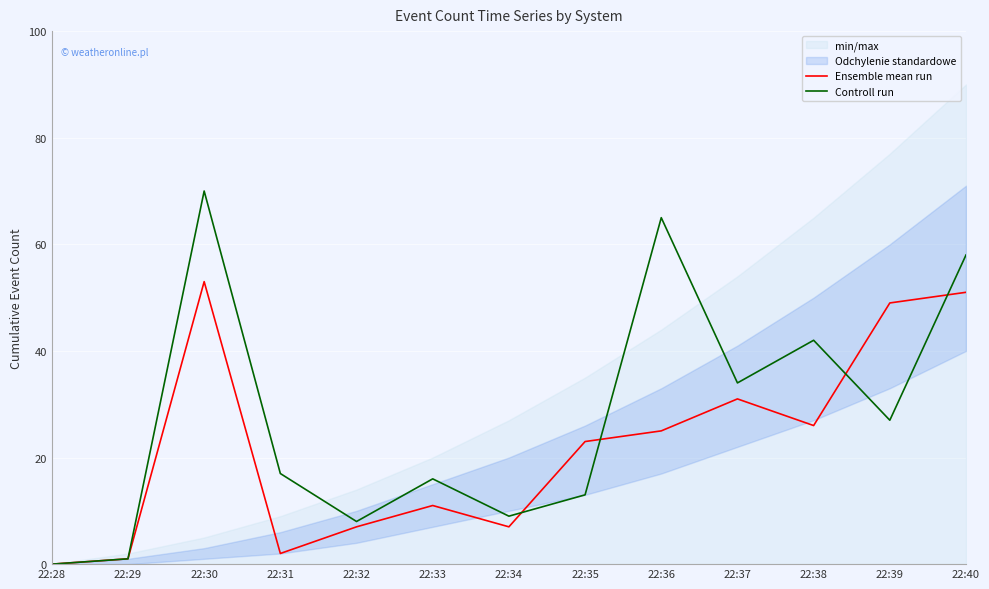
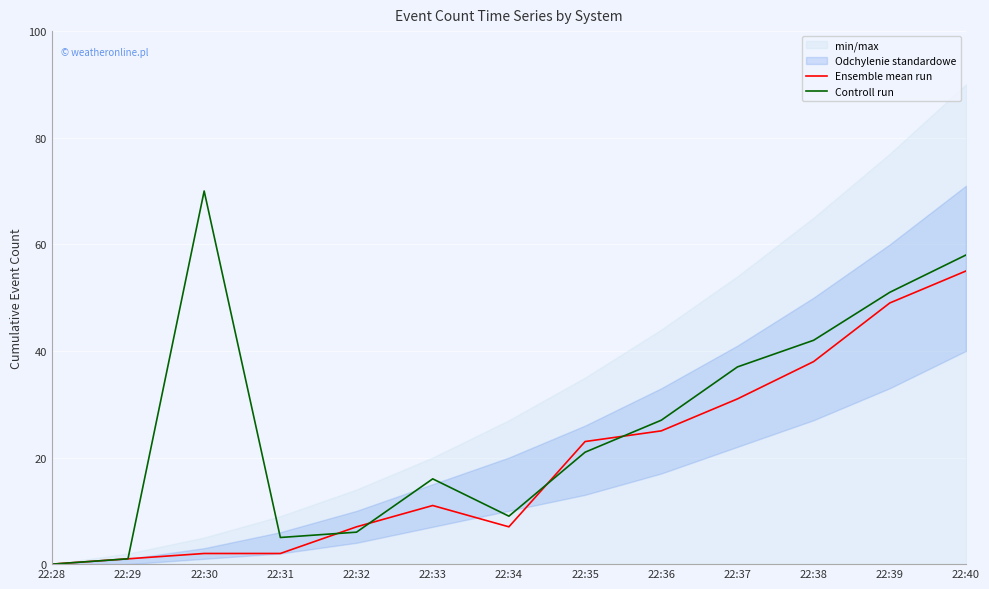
  {
    "Ensemble mean run": {
-     "22:30": 53,
+     "22:30": 2,
      "22:31": 2,
      "22:32": 7,
      "22:33": 11,
      "22:34": 7,
      "22:35": 23,
      "22:36": 25,
      "22:37": 31,
-     "22:38": 26,
+     "22:38": 38,
      "22:39": 49,
-     "22:40": 51
+     "22:40": 55
    },
    "Controll run": {
      "22:30": 70,
-     "22:31": 17,
-     "22:32": 8,
+     "22:31": 5,
+     "22:32": 6,
      "22:33": 16,
      "22:34": 9,
-     "22:35": 13,
-     "22:36": 65,
-     "22:37": 34,
+     "22:35": 21,
+     "22:36": 27,
+     "22:37": 37,
      "22:38": 42,
-     "22:39": 27,
+     "22:39": 51,
      "22:40": 58
    }
  }
